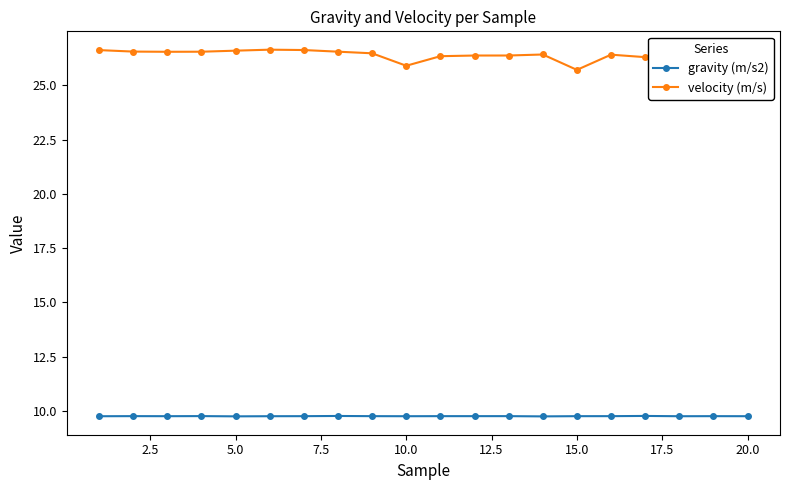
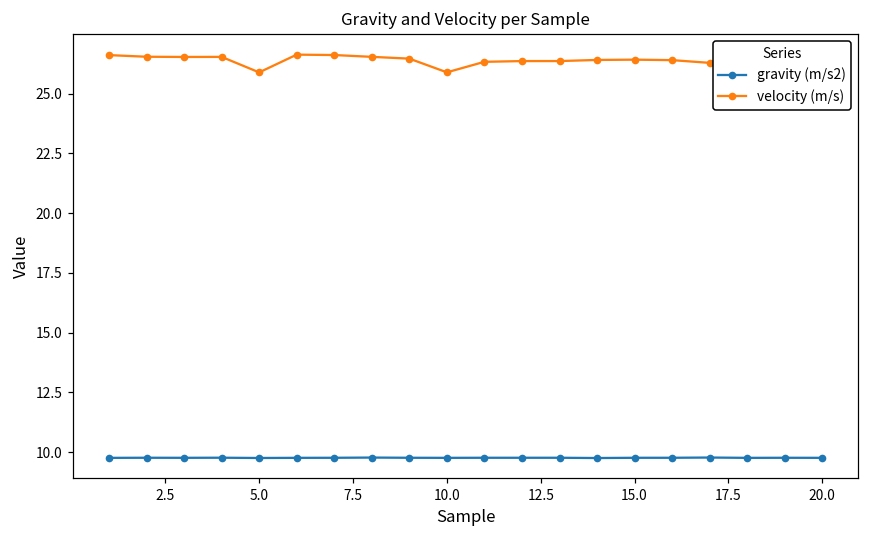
  {
    "gravity (m/s2)": {
      "5.0": 9.8,
      "10.0": 9.8,
      "15.0": 9.8,
      "20.0": 9.8
    },
    "velocity (m/s)": {
-     "5.0": 26.6,
+     "5.0": 25.9,
      "10.0": 25.9,
-     "15.0": 25.7
+     "15.0": 26.4
    }
  }
